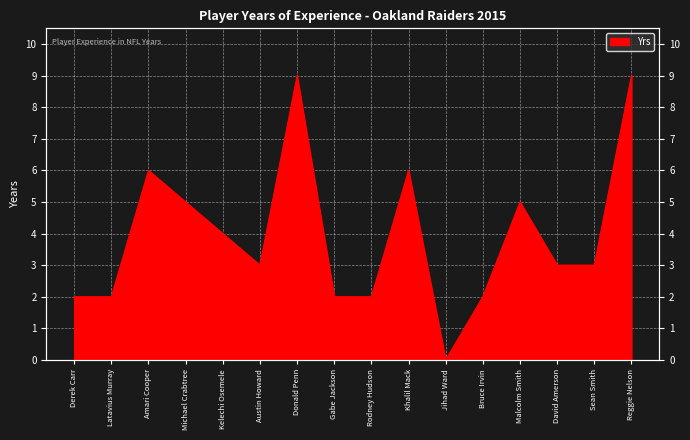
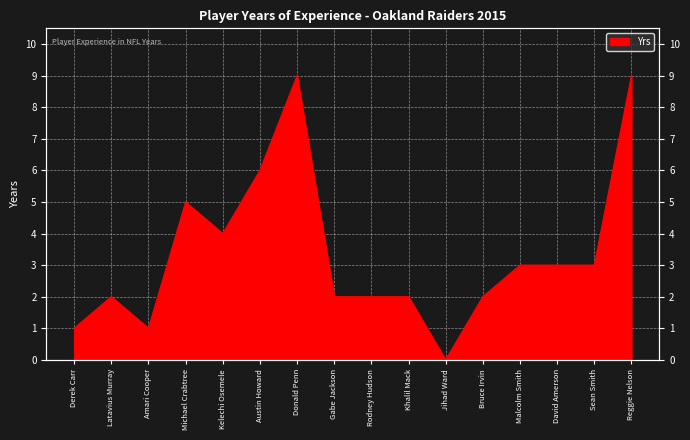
  {
-   "Derek Carr": 2,
+   "Derek Carr": 1,
    "Latavius Murray": 2,
-   "Amari Cooper": 6,
+   "Amari Cooper": 1,
    "Michael Crabtree": 5,
    "Kelechi Osemele": 4,
-   "Austin Howard": 3,
+   "Austin Howard": 6,
    "Donald Penn": 9,
    "Gabe Jackson": 2,
    "Rodney Hudson": 2,
-   "Khalil Mack": 6,
+   "Khalil Mack": 2,
    "Jihad Ward": 0,
    "Bruce Irvin": 2,
-   "Malcolm Smith": 5,
+   "Malcolm Smith": 3,
    "David Amerson": 3,
    "Sean Smith": 3,
    "Reggie Nelson": 9
  }
